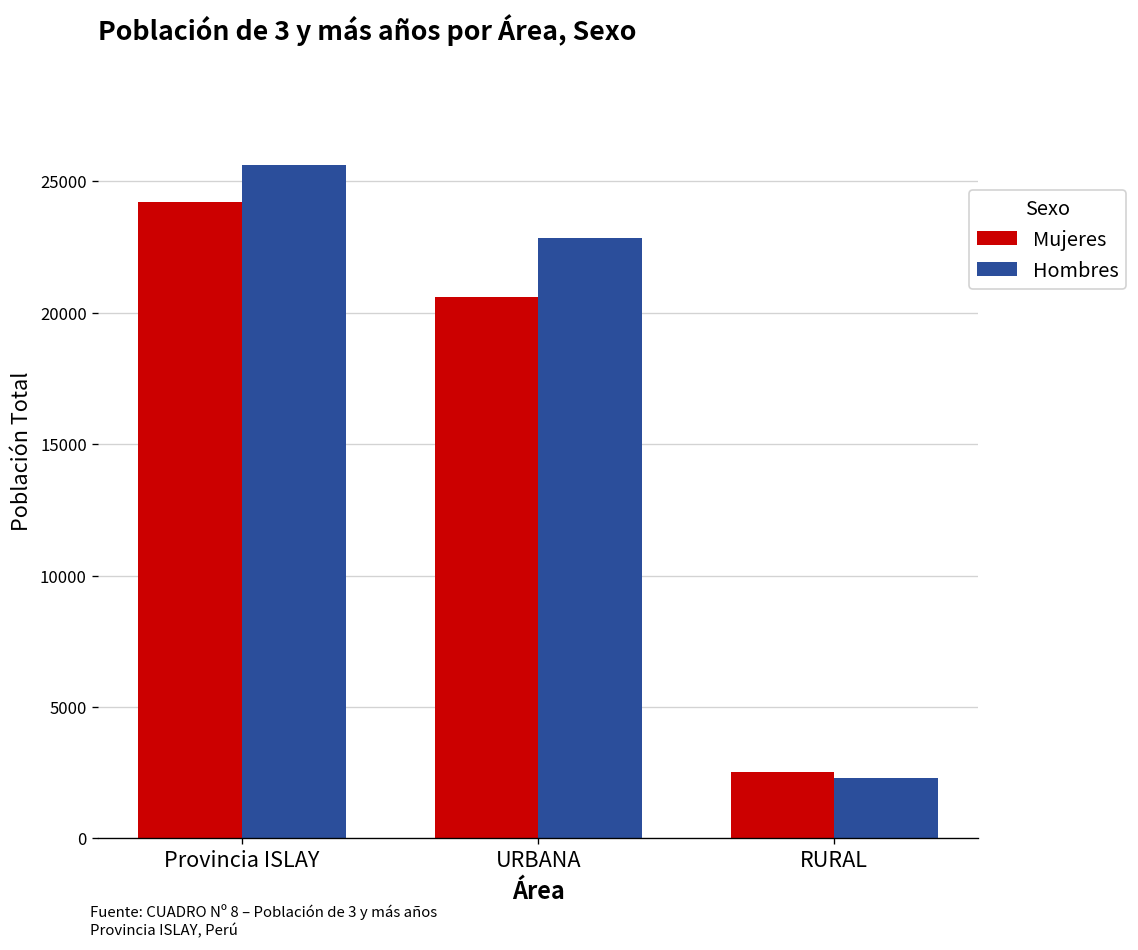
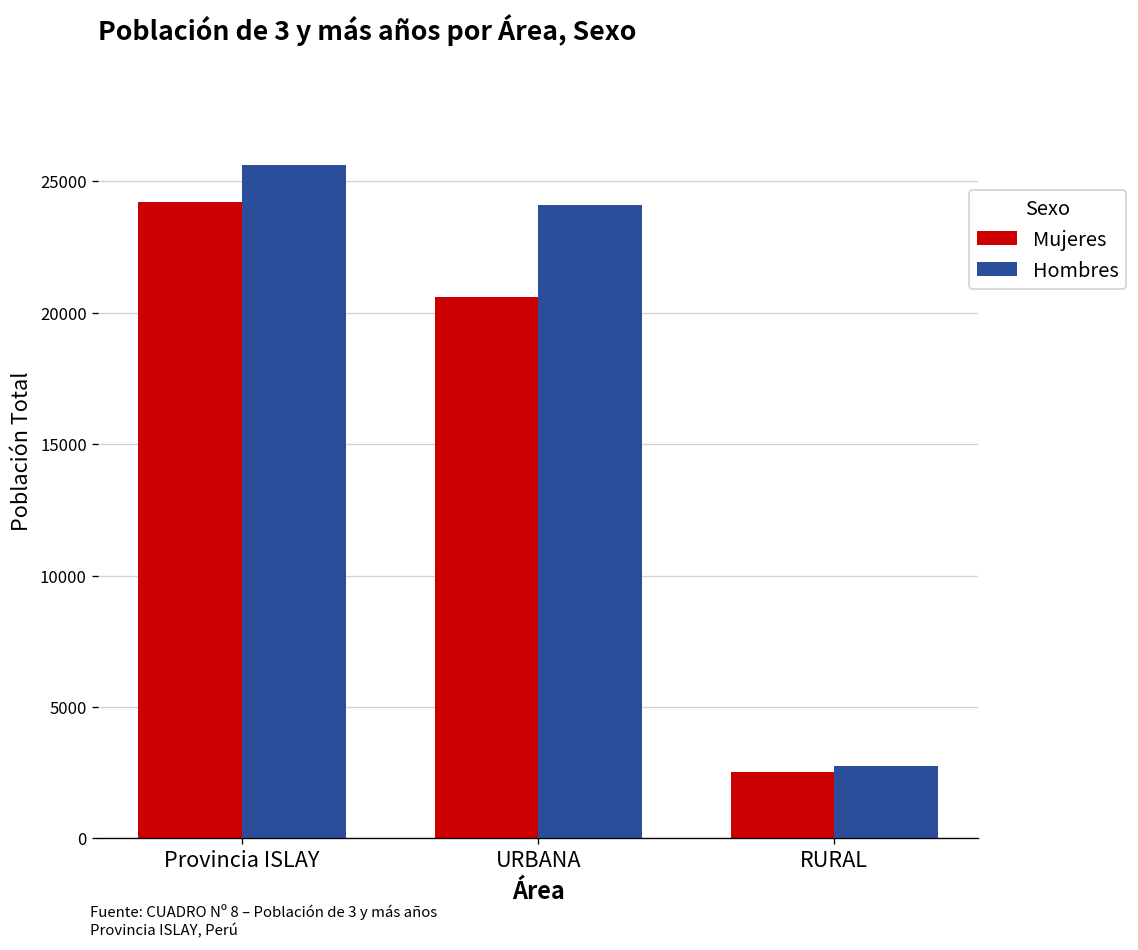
  {
    "Mujeres": {
      "Provincia ISLAY": 24200,
      "URBANA": 20600,
      "RURAL": 2500
    },
    "Hombres": {
      "Provincia ISLAY": 25600,
-     "URBANA": 22900,
-     "RURAL": 2300
+     "URBANA": 24100,
+     "RURAL": 2800
    }
  }
